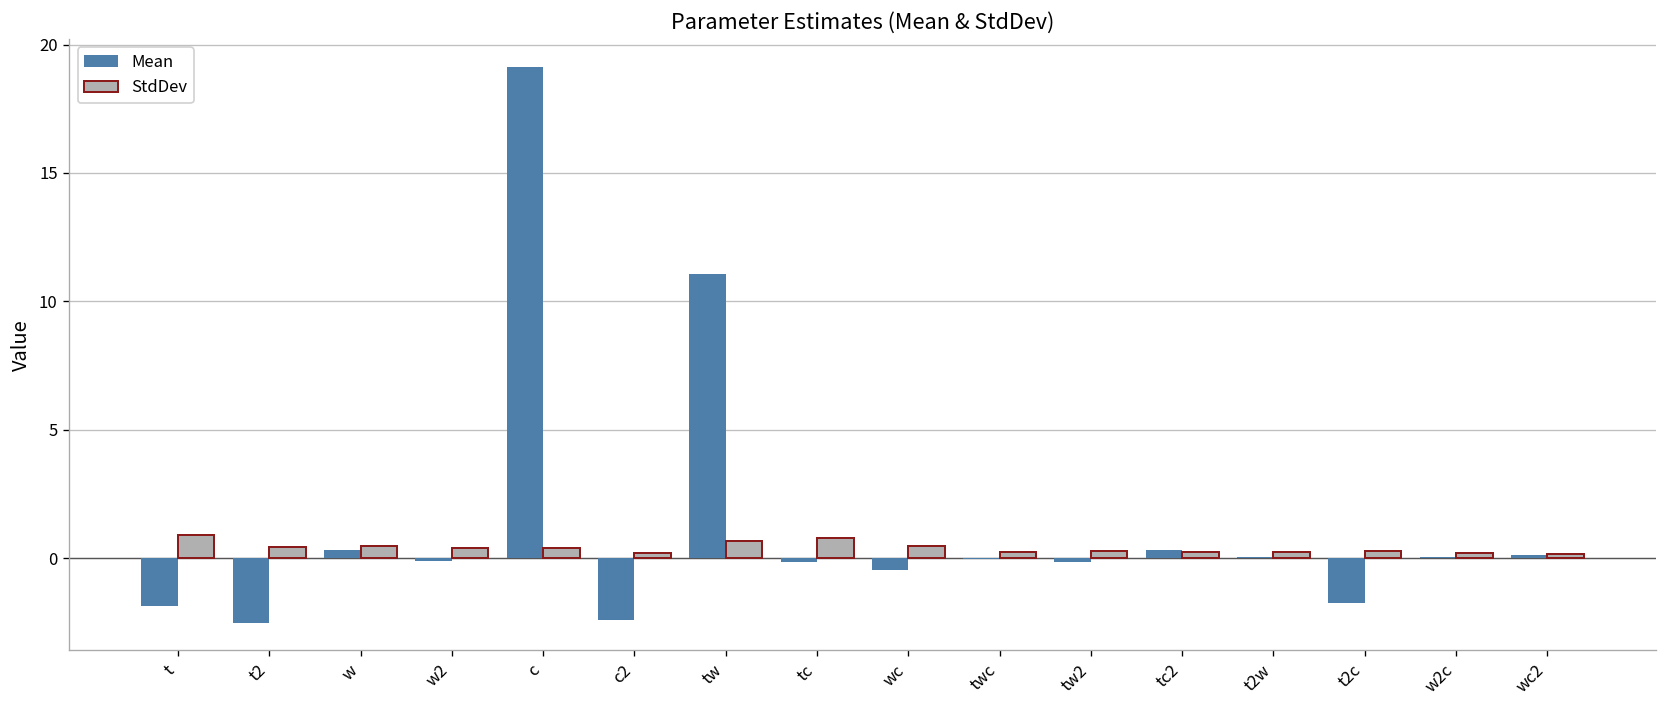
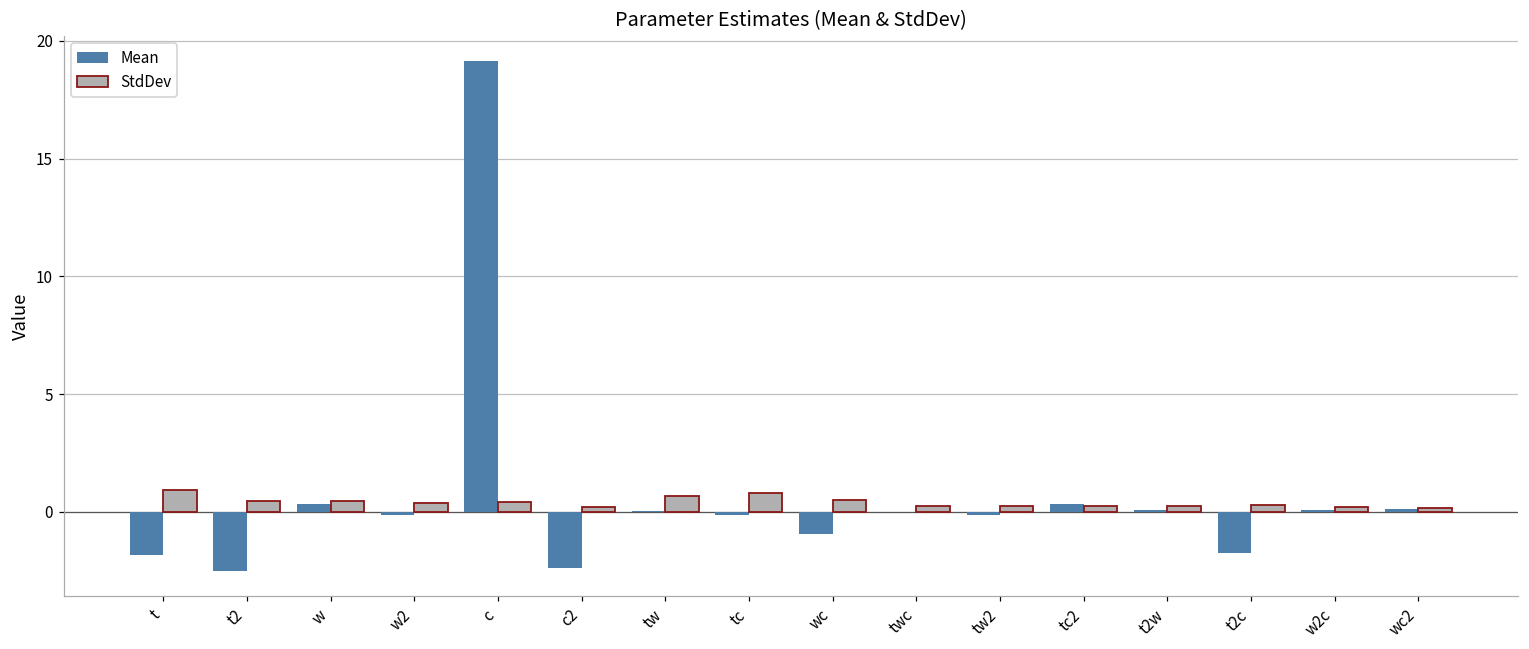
  {
    "Mean": {
      "t": -1.8,
      "t2": -2.5,
      "w": 0.3,
      "c": 19.1,
      "c2": -2.4,
-     "tw": 11.0,
+     "tw": 0.0,
      "tc": -0.1,
-     "wc": -0.5,
+     "wc": -0.9,
      "tw2": -0.1,
      "tc2": 0.3,
      "t2c": -1.8,
      "wc2": 0.1
    },
    "StdDev": {
      "t": 0.9,
      "t2": 0.4,
      "w": 0.5,
      "w2": 0.4,
      "c": 0.4,
      "c2": 0.2,
      "tw": 0.7,
      "tc": 0.8,
      "wc": 0.5,
      "twc": 0.3,
      "tw2": 0.3,
      "tc2": 0.3,
      "t2w": 0.2,
      "t2c": 0.3,
      "w2c": 0.2,
      "wc2": 0.2
    }
  }
